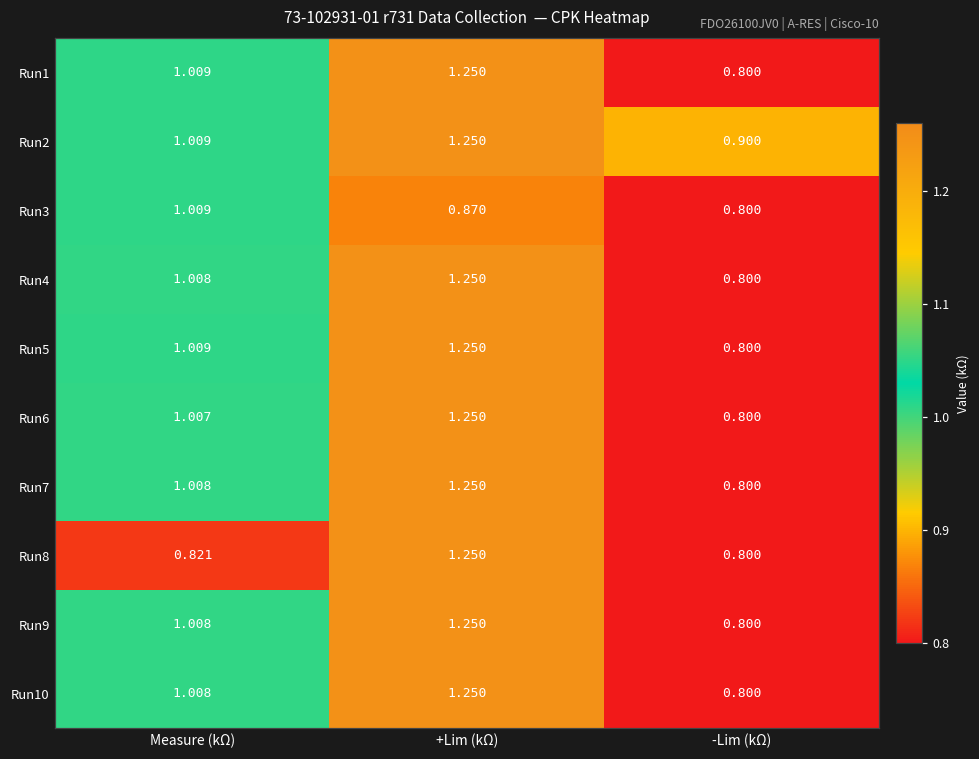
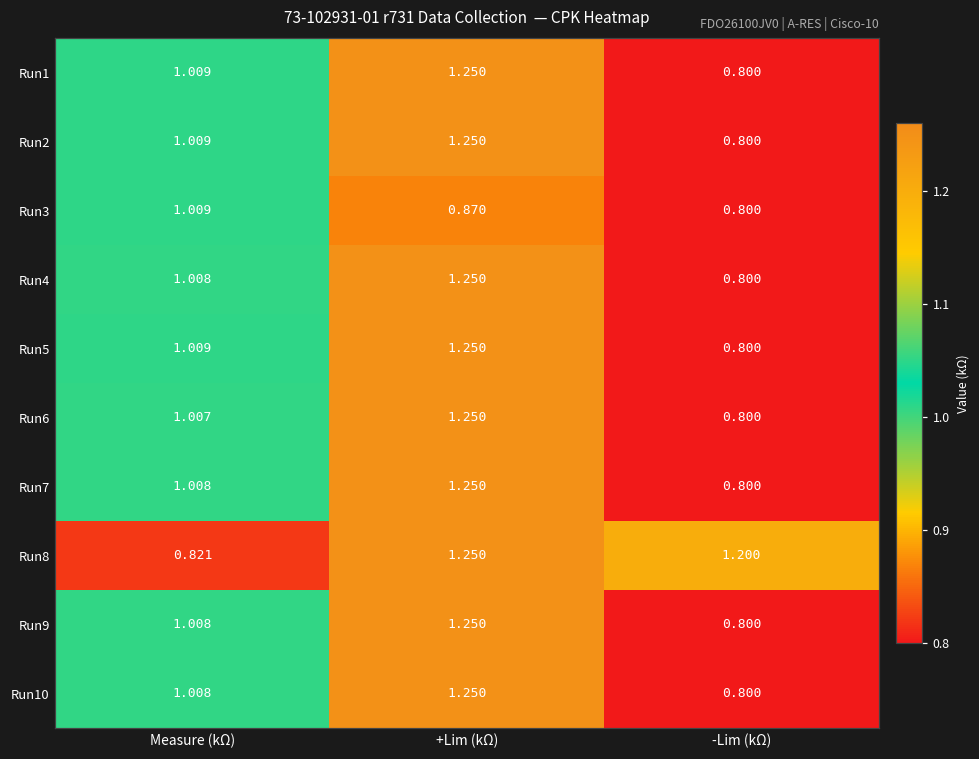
  {
    "Run1": {
      "Measure (kΩ)": 1.009,
      "+Lim (kΩ)": 1.250,
      "-Lim (kΩ)": 0.800
    },
    "Run2": {
      "Measure (kΩ)": 1.009,
      "+Lim (kΩ)": 1.250,
-     "-Lim (kΩ)": 0.900
+     "-Lim (kΩ)": 0.800
    },
    "Run3": {
      "Measure (kΩ)": 1.009,
      "+Lim (kΩ)": 0.870,
      "-Lim (kΩ)": 0.800
    },
    "Run4": {
      "Measure (kΩ)": 1.008,
      "+Lim (kΩ)": 1.250,
      "-Lim (kΩ)": 0.800
    },
    "Run5": {
      "Measure (kΩ)": 1.009,
      "+Lim (kΩ)": 1.250,
      "-Lim (kΩ)": 0.800
    },
    "Run6": {
      "Measure (kΩ)": 1.007,
      "+Lim (kΩ)": 1.250,
      "-Lim (kΩ)": 0.800
    },
    "Run7": {
      "Measure (kΩ)": 1.008,
      "+Lim (kΩ)": 1.250,
      "-Lim (kΩ)": 0.800
    },
    "Run8": {
      "Measure (kΩ)": 0.821,
      "+Lim (kΩ)": 1.250,
-     "-Lim (kΩ)": 0.800
+     "-Lim (kΩ)": 1.200
    },
    "Run9": {
      "Measure (kΩ)": 1.008,
      "+Lim (kΩ)": 1.250,
      "-Lim (kΩ)": 0.800
    },
    "Run10": {
      "Measure (kΩ)": 1.008,
      "+Lim (kΩ)": 1.250,
      "-Lim (kΩ)": 0.800
    }
  }
